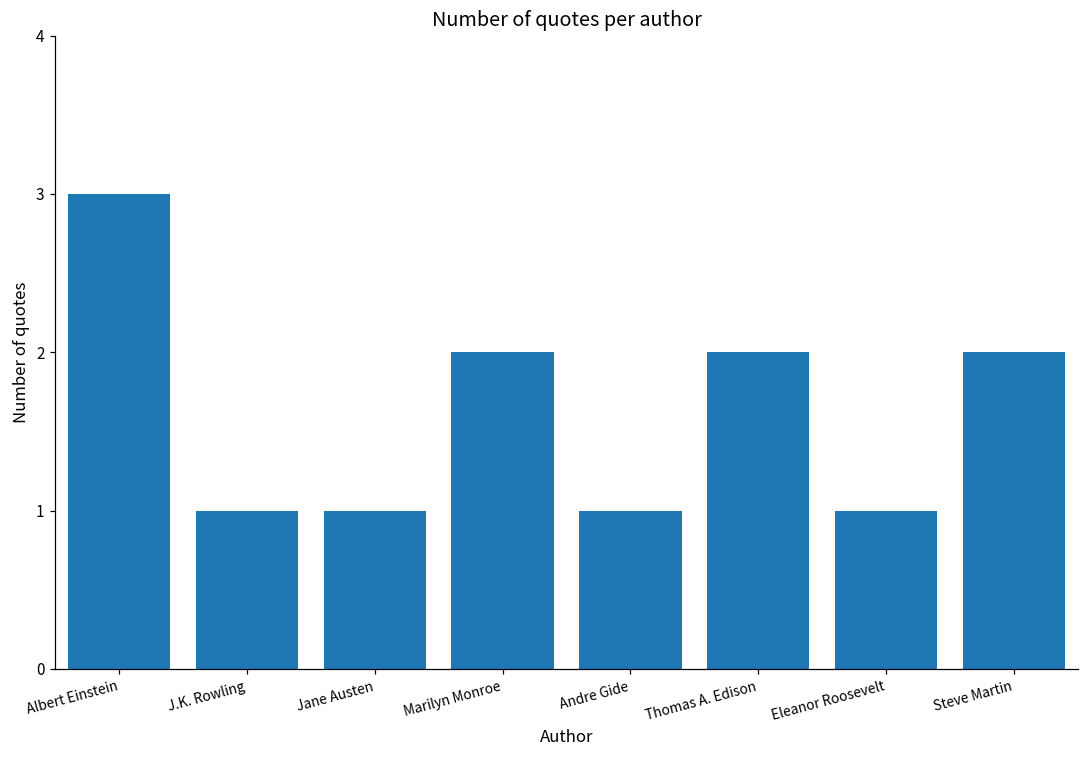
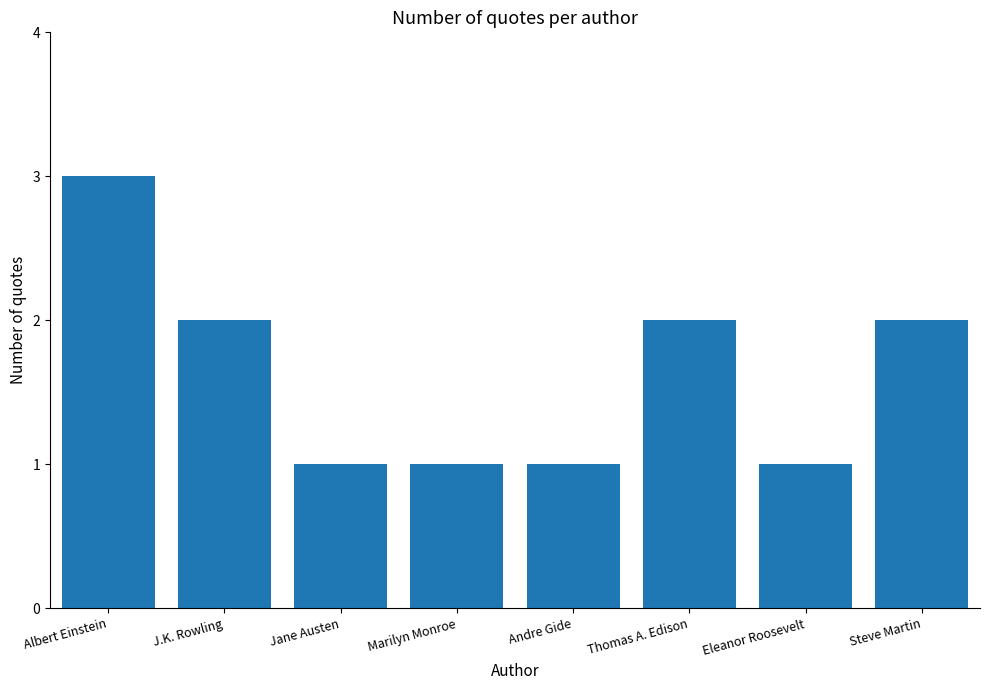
  {
    "Albert Einstein": 3,
-   "J.K. Rowling": 1,
+   "J.K. Rowling": 2,
    "Jane Austen": 1,
-   "Marilyn Monroe": 2,
+   "Marilyn Monroe": 1,
    "Andre Gide": 1,
    "Thomas A. Edison": 2,
    "Eleanor Roosevelt": 1,
    "Steve Martin": 2
  }
